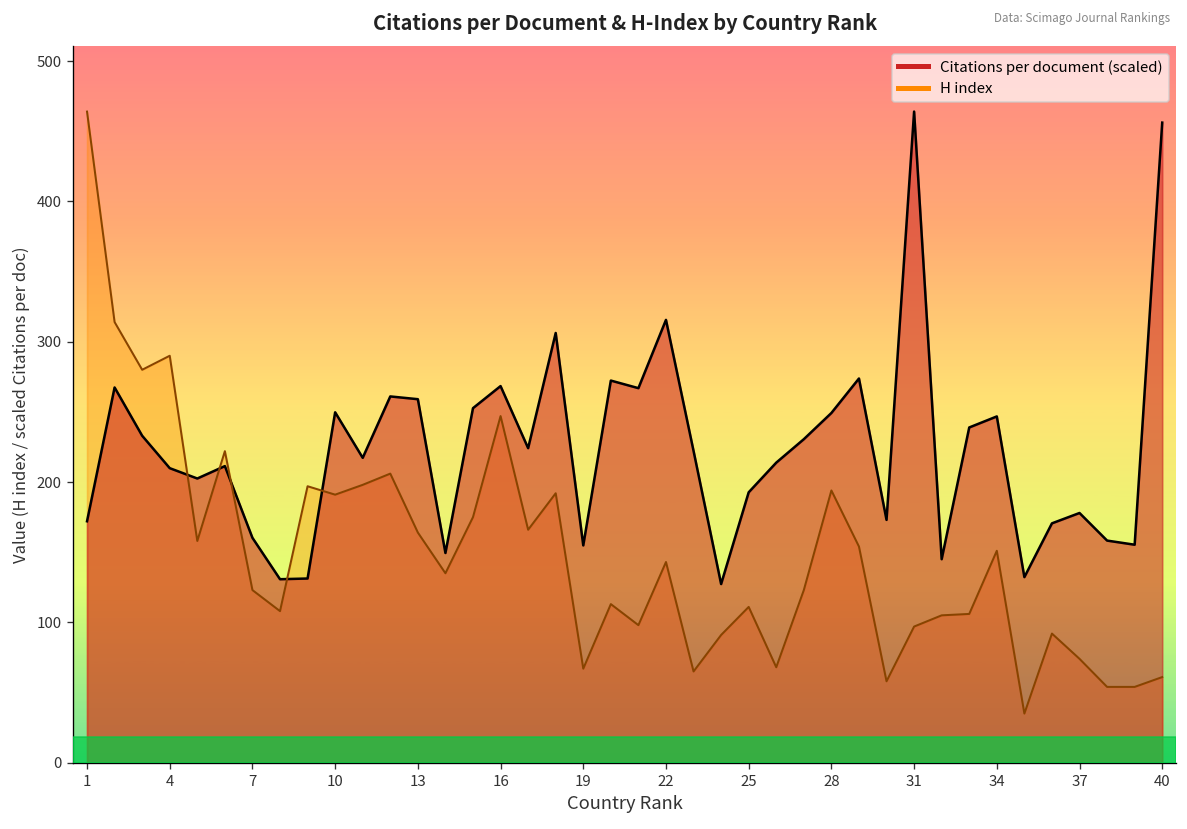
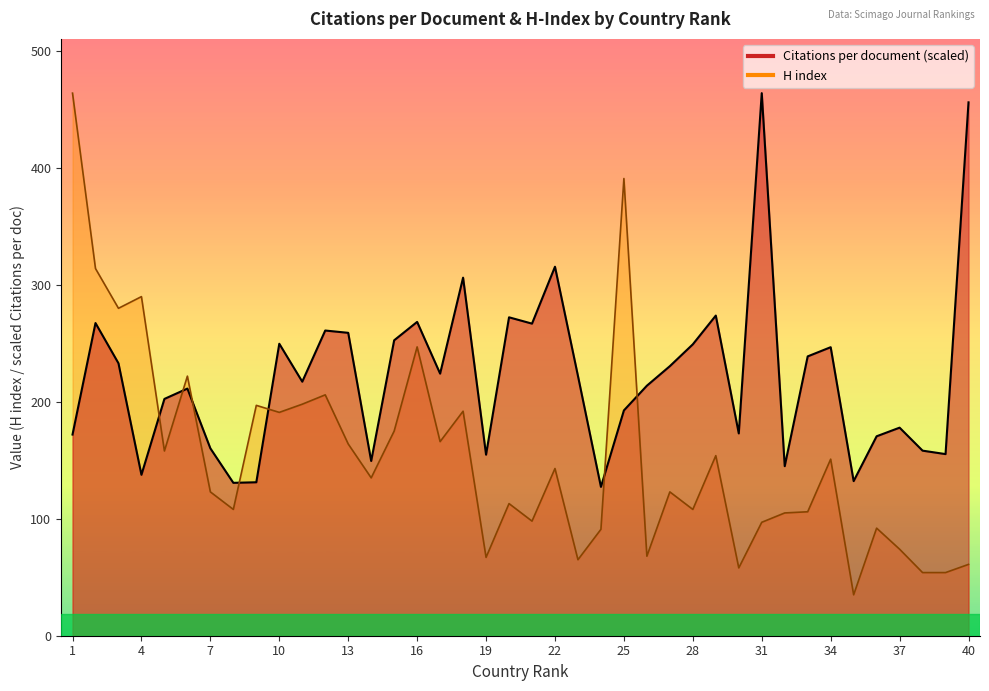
  {
    "Citations per document (scaled)": {
      "1": 172,
-     "4": 210,
+     "4": 138,
      "7": 160,
      "10": 250,
      "13": 259,
      "16": 268,
      "19": 155,
      "22": 316,
      "25": 193,
      "28": 249,
      "31": 464,
      "34": 247,
      "37": 178,
      "40": 456
    },
    "H index": {
      "1": 464,
      "4": 290,
      "7": 123,
      "10": 191,
      "13": 164,
      "16": 247,
      "19": 67,
      "22": 143,
-     "25": 111,
-     "28": 194,
+     "25": 391,
+     "28": 108,
      "31": 97,
      "34": 151,
      "37": 74,
      "40": 61
    }
  }
